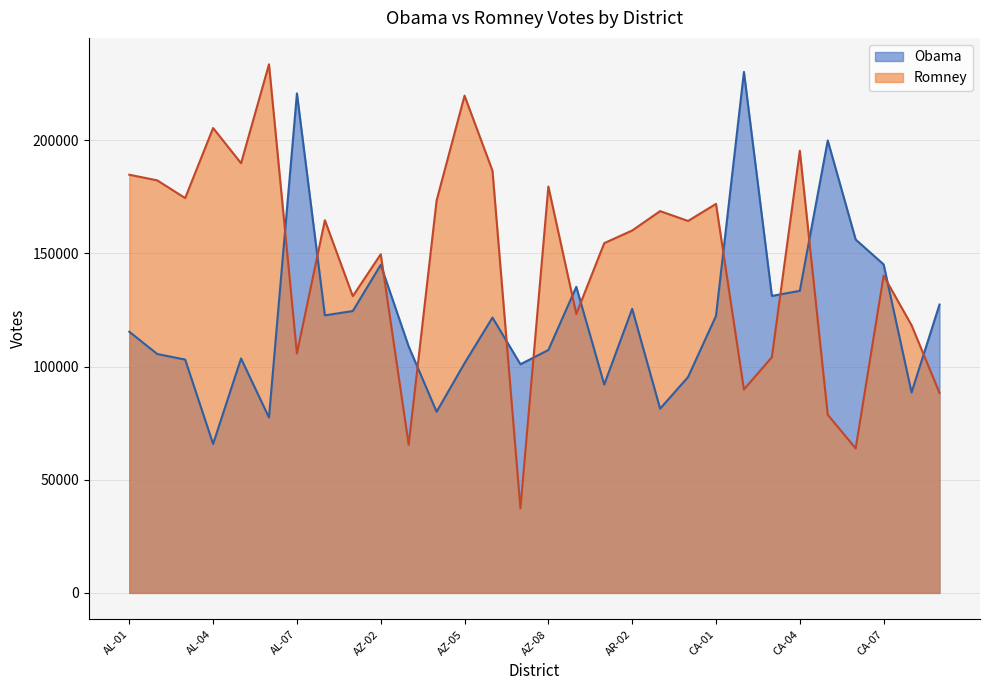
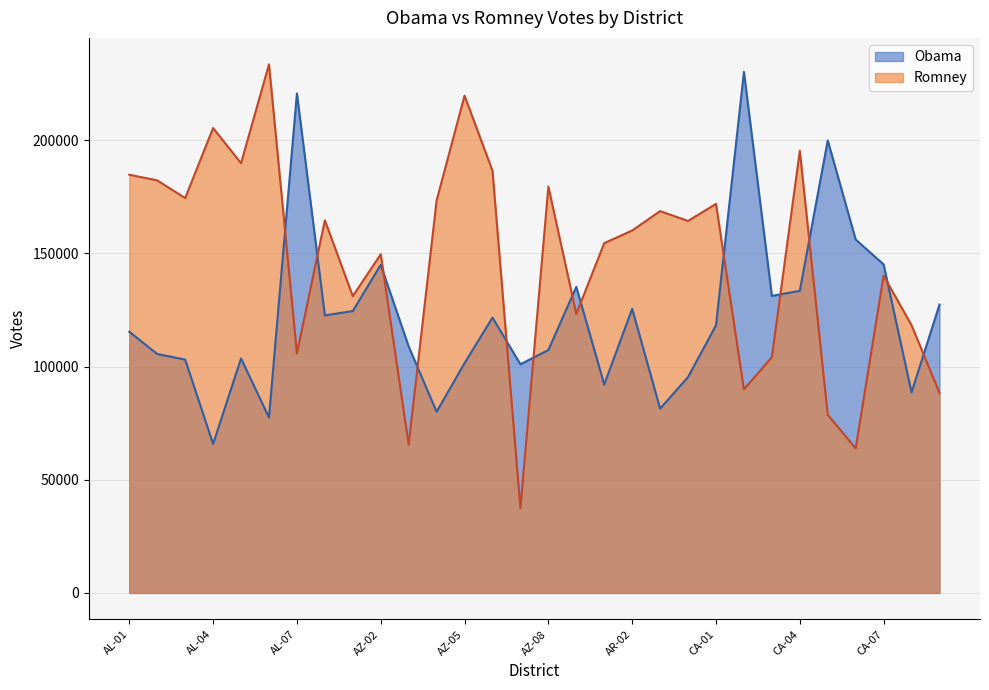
  {
    "Obama": {
      "AL-01": 115000,
      "AL-04": 66000,
      "AL-07": 221000,
      "AZ-02": 145000,
      "AZ-05": 102000,
      "AZ-08": 107000,
      "AR-02": 126000,
-     "CA-01": 122000,
+     "CA-01": 118000,
      "CA-04": 133000,
      "CA-07": 145000
    },
    "Romney": {
      "AL-01": 185000,
      "AL-04": 205000,
      "AL-07": 106000,
      "AZ-02": 150000,
      "AZ-05": 220000,
      "AZ-08": 180000,
      "AR-02": 160000,
      "CA-01": 172000,
      "CA-04": 195000,
      "CA-07": 140000
    }
  }
